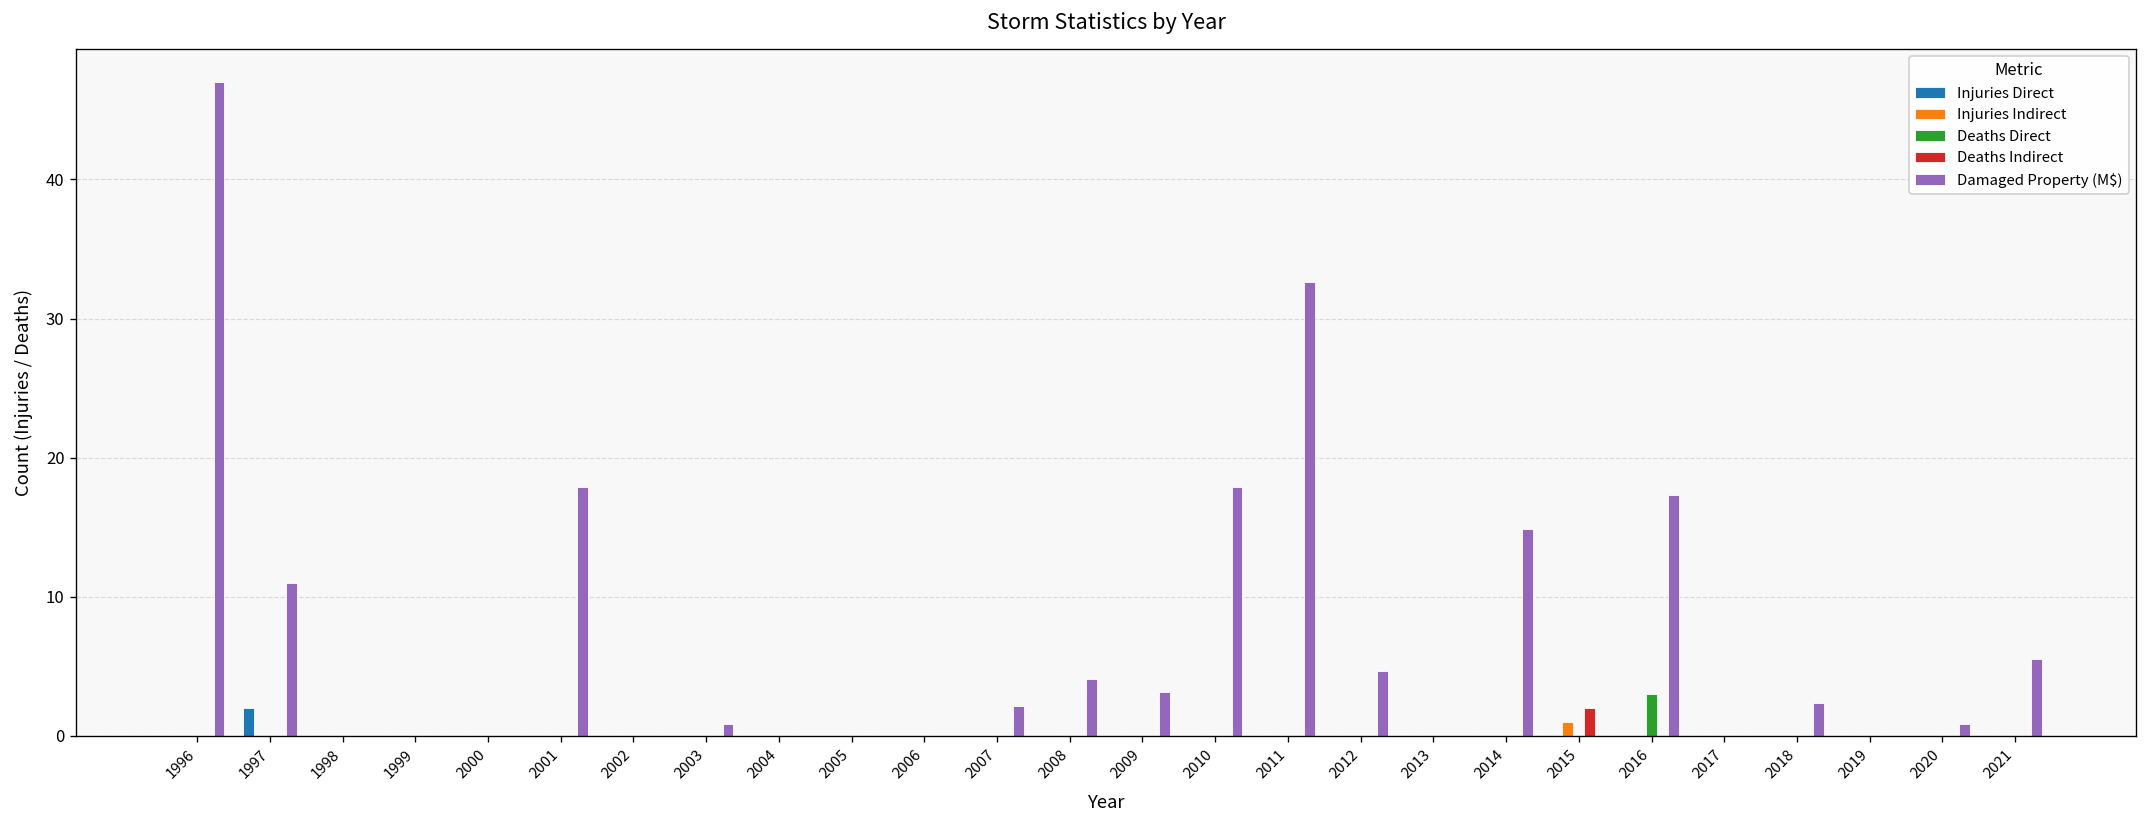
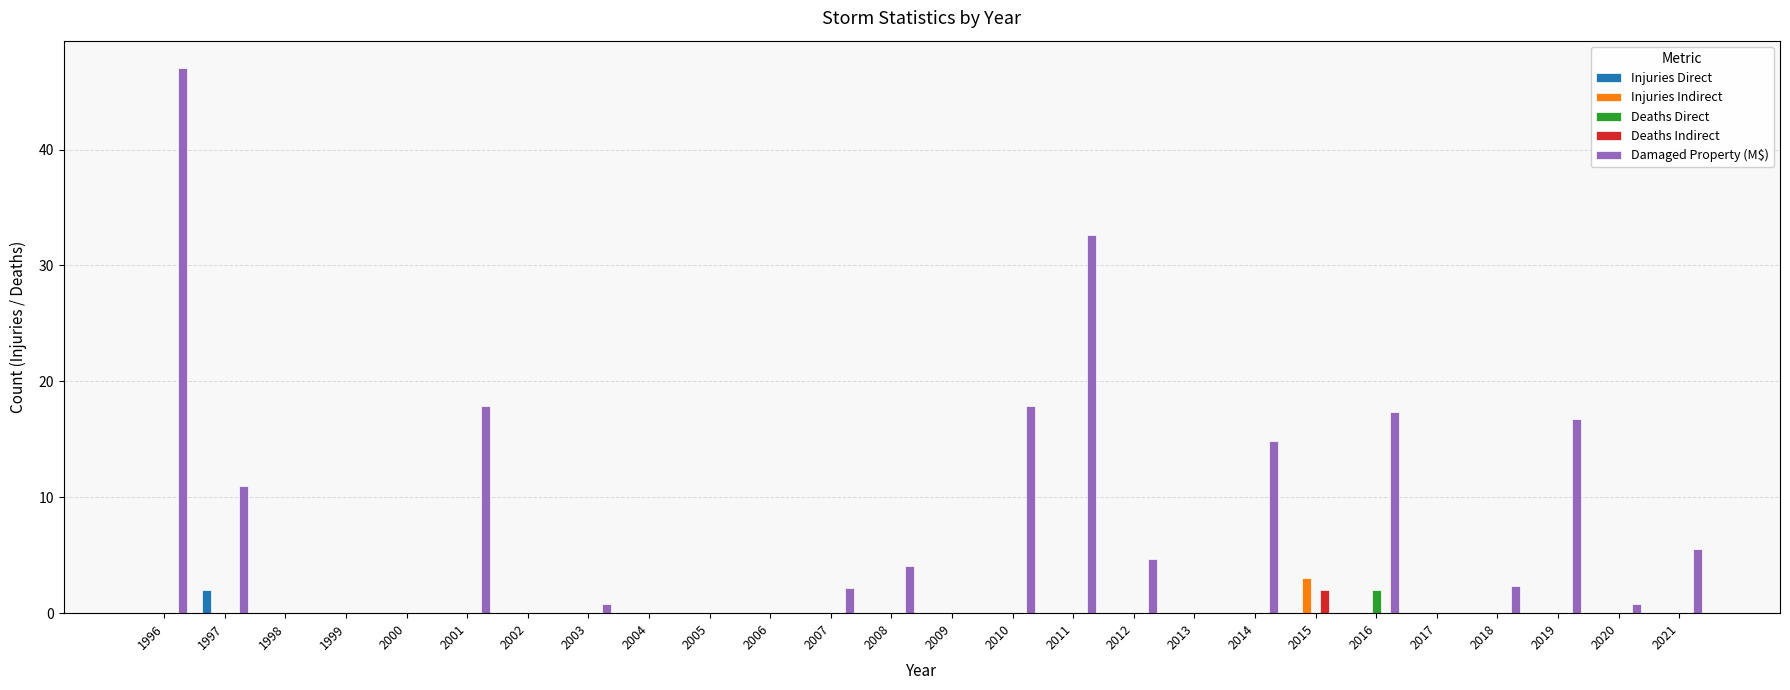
  {
    "Injuries Direct": {
      "1996": 0.0,
      "1997": 2.0,
      "1998": 0.0,
      "1999": 0.0,
      "2000": 0.0,
      "2001": 0.0,
      "2002": 0.0,
      "2003": 0.0,
      "2004": 0.0,
      "2005": 0.0,
      "2006": 0.0,
      "2007": 0.0,
      "2008": 0.0,
      "2009": 0.0,
      "2010": 0.0,
      "2011": 0.0,
      "2012": 0.0,
      "2013": 0.0,
      "2014": 0.0,
      "2015": 0.0,
      "2016": 0.0,
      "2017": 0.0,
      "2018": 0.0,
      "2019": 0.0,
      "2020": 0.0,
      "2021": 0.0
    },
    "Injuries Indirect": {
      "1996": 0,
      "1997": 0,
      "1998": 0,
      "1999": 0,
      "2000": 0,
      "2001": 0,
      "2002": 0,
      "2003": 0,
      "2004": 0,
      "2005": 0,
      "2006": 0,
      "2007": 0,
      "2008": 0,
      "2009": 0,
      "2010": 0,
      "2011": 0,
      "2012": 0,
      "2013": 0,
      "2014": 0,
-     "2015": 1,
+     "2015": 3,
      "2016": 0,
      "2017": 0,
      "2018": 0,
      "2019": 0,
      "2020": 0,
      "2021": 0
    },
    "Deaths Direct": {
      "1996": 0,
      "1997": 0,
      "1998": 0,
      "1999": 0,
      "2000": 0,
      "2001": 0,
      "2002": 0,
      "2003": 0,
      "2004": 0,
      "2005": 0,
      "2006": 0,
      "2007": 0,
      "2008": 0,
      "2009": 0,
      "2010": 0,
      "2011": 0,
      "2012": 0,
      "2013": 0,
      "2014": 0,
      "2015": 0,
-     "2016": 3,
+     "2016": 2,
      "2017": 0,
      "2018": 0,
      "2019": 0,
      "2020": 0,
      "2021": 0
    },
    "Deaths Indirect": {
      "1996": 0.0,
      "1997": 0.0,
      "1998": 0.0,
      "1999": 0.0,
      "2000": 0.0,
      "2001": 0.0,
      "2002": 0.0,
      "2003": 0.0,
      "2004": 0.0,
      "2005": 0.0,
      "2006": 0.0,
      "2007": 0.0,
      "2008": 0.0,
      "2009": 0.0,
      "2010": 0.0,
      "2011": 0.0,
      "2012": 0.0,
      "2013": 0.0,
      "2014": 0.0,
      "2015": 2.0,
      "2016": 0.0,
      "2017": 0.0,
      "2018": 0.0,
      "2019": 0.0,
      "2020": 0.0,
      "2021": 0.0
    },
    "Damaged Property (M$)": {
      "1996": 47.0,
      "1997": 11.0,
      "1998": 0.0,
      "1999": 0.0,
      "2000": 0.0,
      "2001": 17.9,
      "2002": 0.0,
      "2003": 0.8,
      "2004": 0.0,
      "2005": 0.0,
      "2006": 0.0,
      "2007": 2.1,
      "2008": 4.1,
-     "2009": 3.1,
+     "2009": 0.0,
      "2010": 17.9,
      "2011": 32.7,
      "2012": 4.6,
      "2013": 0.0,
      "2014": 14.8,
      "2015": 0.0,
      "2016": 17.3,
      "2017": 0.0,
      "2018": 2.3,
-     "2019": 0.0,
+     "2019": 16.8,
      "2020": 0.8,
      "2021": 5.6
    }
  }
